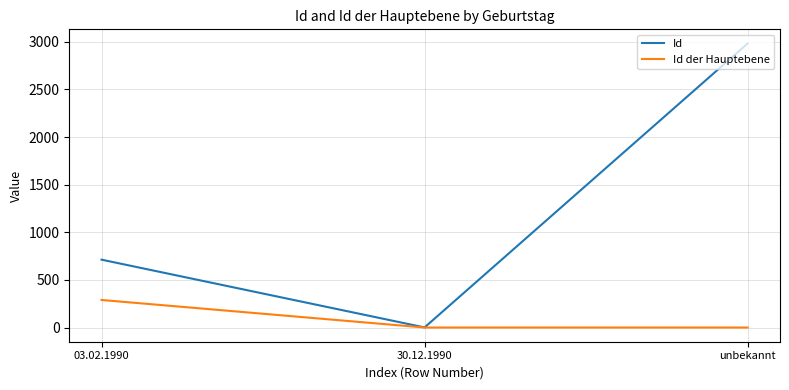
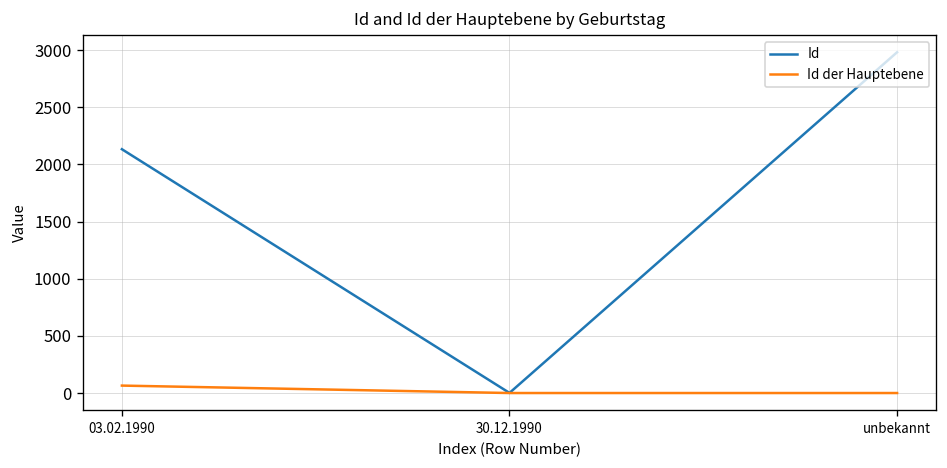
  {
    "Id": {
-     "03.02.1990": 700
+     "03.02.1990": 2100
    },
    "Id der Hauptebene": {
-     "03.02.1990": 300,
+     "03.02.1990": 100,
      "unbekannt": 0
    }
  }
